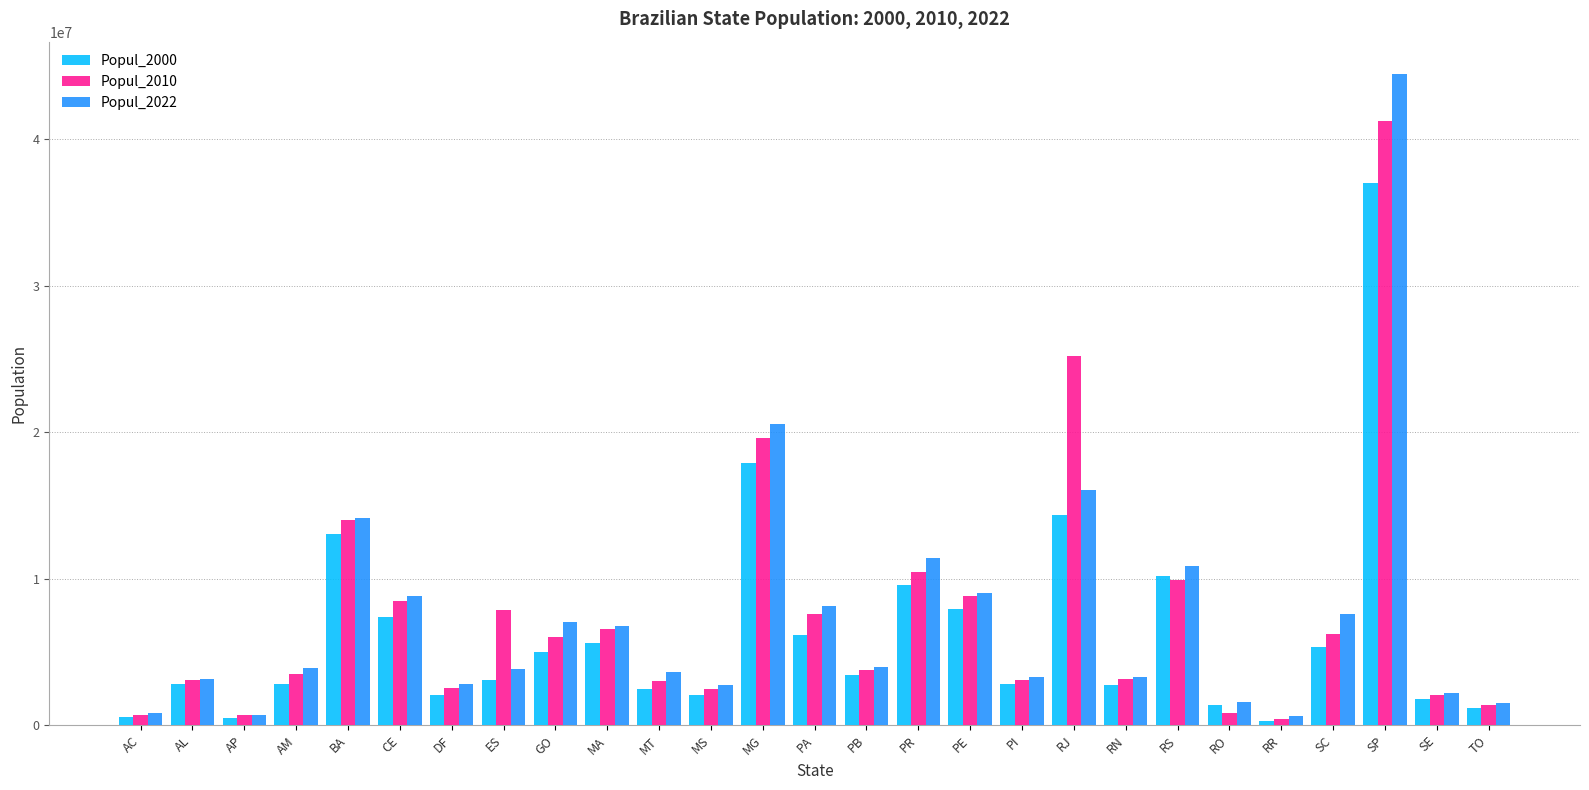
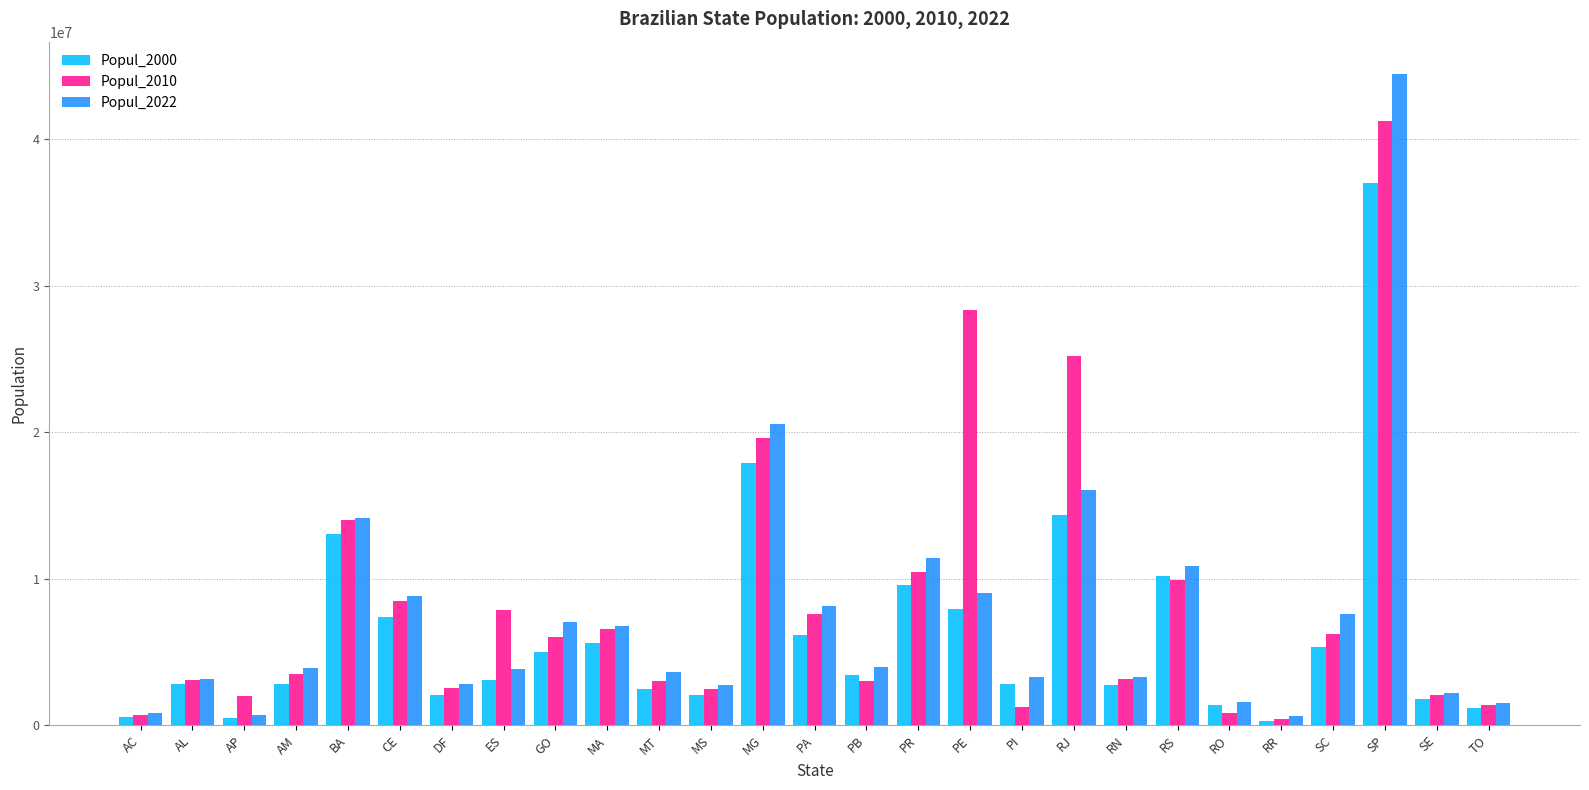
  {
    "Popul_2010": {
      "AC": 700000,
      "AL": 3100000,
-     "AP": 700000,
+     "AP": 2000000,
      "AM": 3500000,
      "BA": 14000000,
      "CE": 8500000,
      "DF": 2600000,
      "ES": 7900000,
      "GO": 6000000,
      "MA": 6600000,
      "MT": 3000000,
      "MS": 2400000,
      "MG": 19600000,
      "PA": 7600000,
-     "PB": 3800000,
+     "PB": 3000000,
      "PR": 10400000,
-     "PE": 8800000,
-     "PI": 3100000,
+     "PE": 28400000,
+     "PI": 1200000,
      "RJ": 25200000,
      "RN": 3200000,
      "RS": 9900000,
      "RO": 800000,
      "RR": 500000,
      "SC": 6200000,
      "SP": 41300000,
      "SE": 2100000,
      "TO": 1400000
    }
  }
